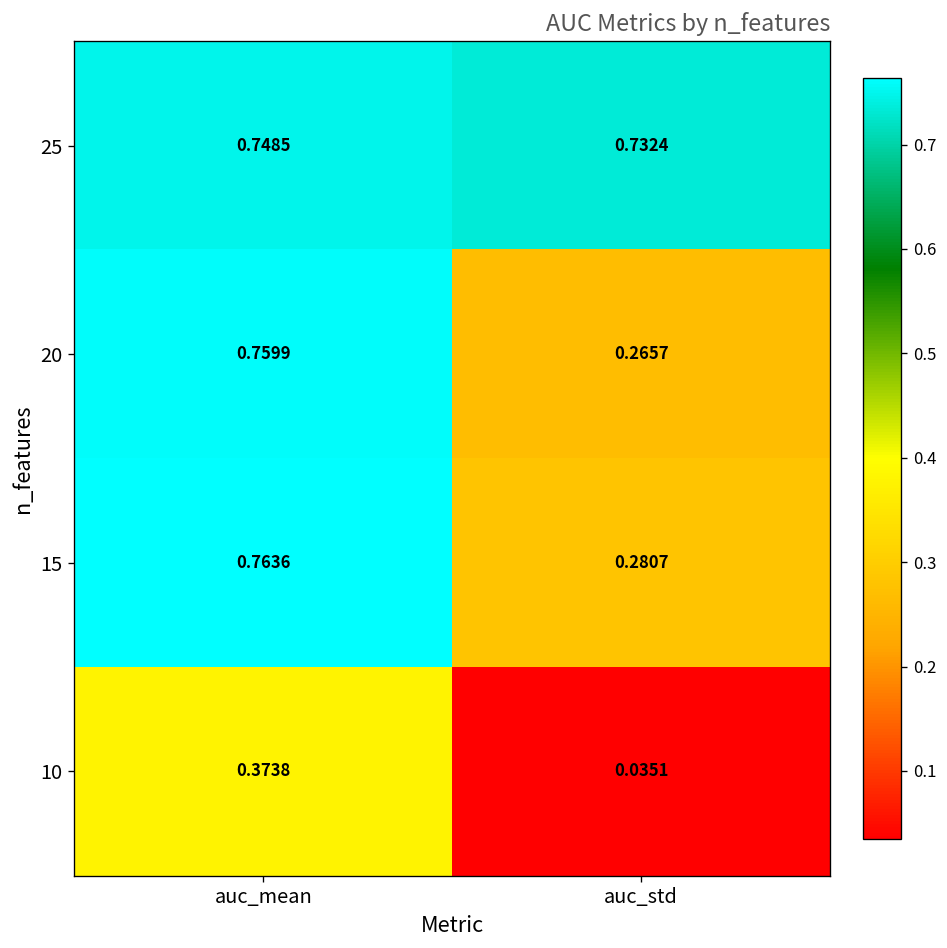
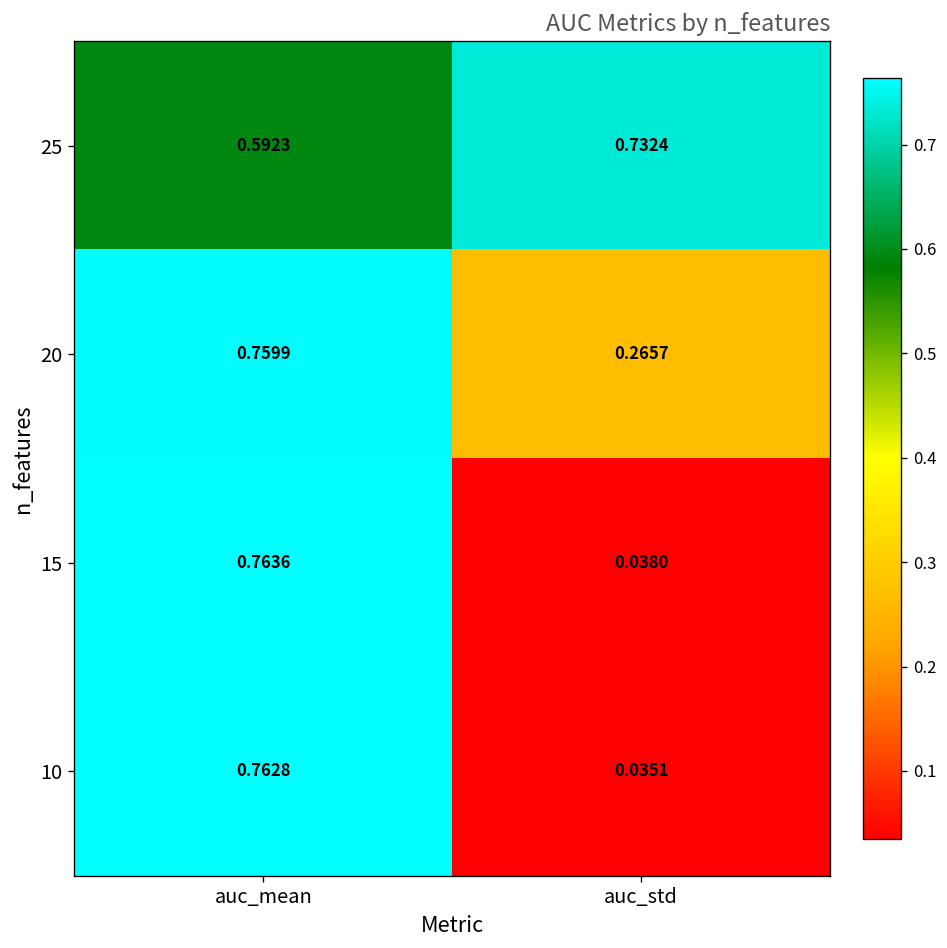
  {
    "25": {
-     "auc_mean": 0.7485,
+     "auc_mean": 0.5923,
      "auc_std": 0.7324
    },
    "20": {
      "auc_mean": 0.7599,
      "auc_std": 0.2657
    },
    "15": {
      "auc_mean": 0.7636,
-     "auc_std": 0.2807
+     "auc_std": 0.0380
    },
    "10": {
-     "auc_mean": 0.3738,
+     "auc_mean": 0.7628,
      "auc_std": 0.0351
    }
  }
